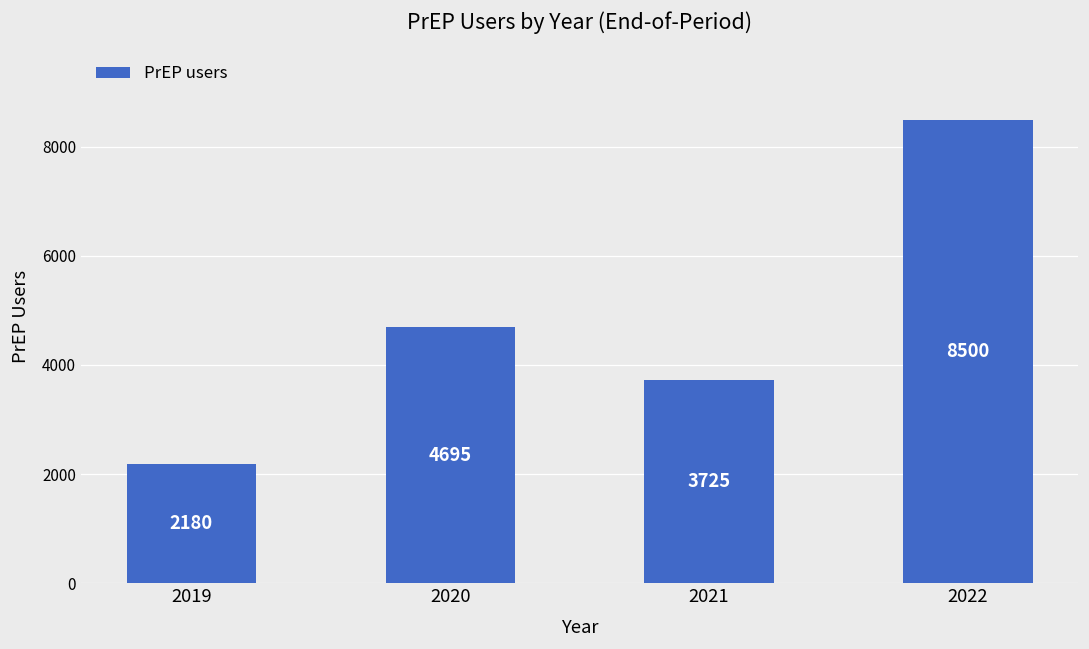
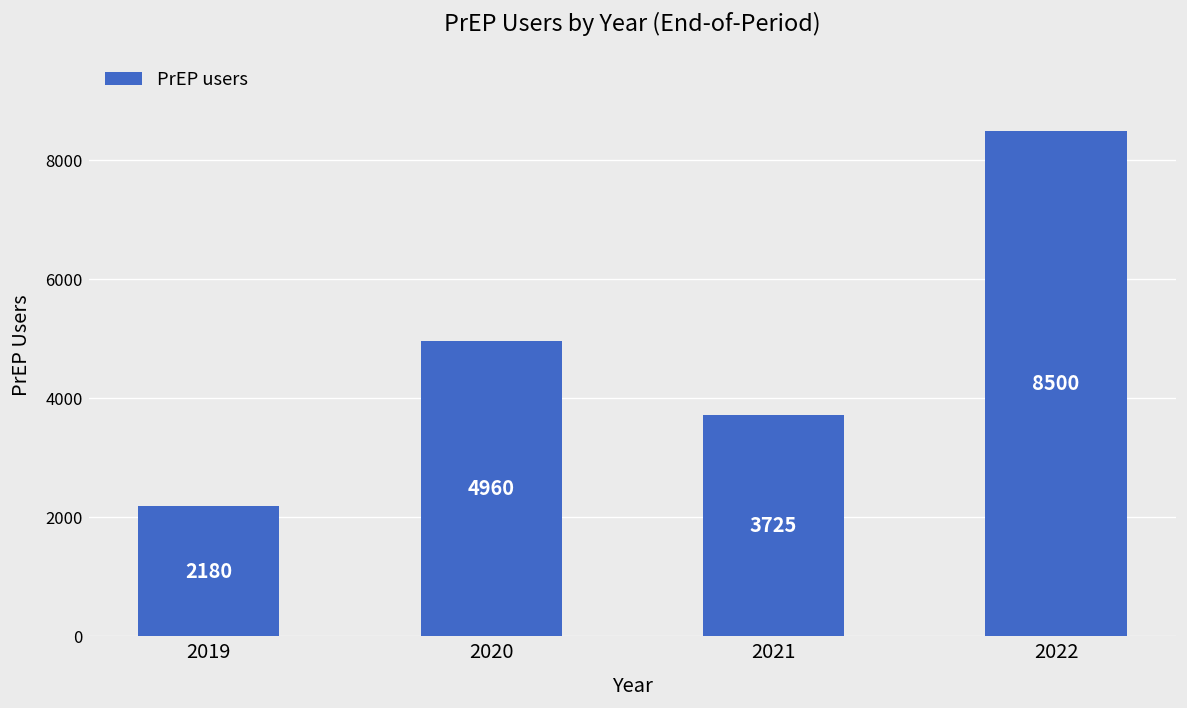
  {
    "2019": 2180,
-   "2020": 4695,
+   "2020": 4960,
    "2021": 3725,
    "2022": 8500
  }
